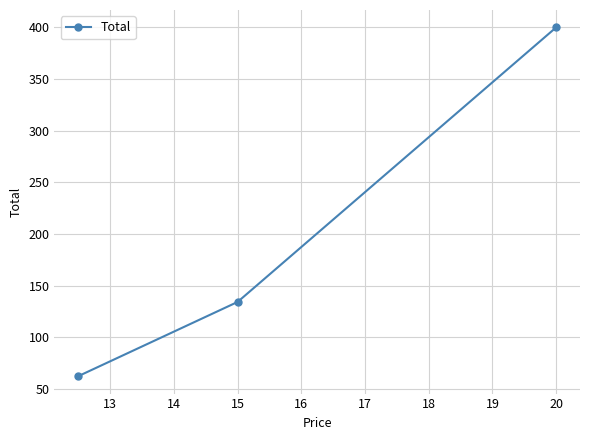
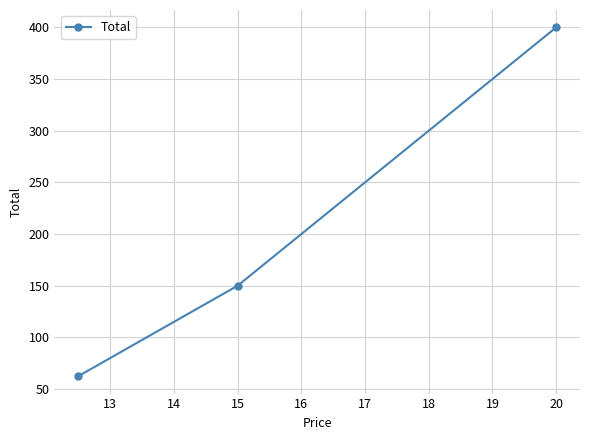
  {
-   "15": 134,
+   "15": 150,
    "20": 400
  }
